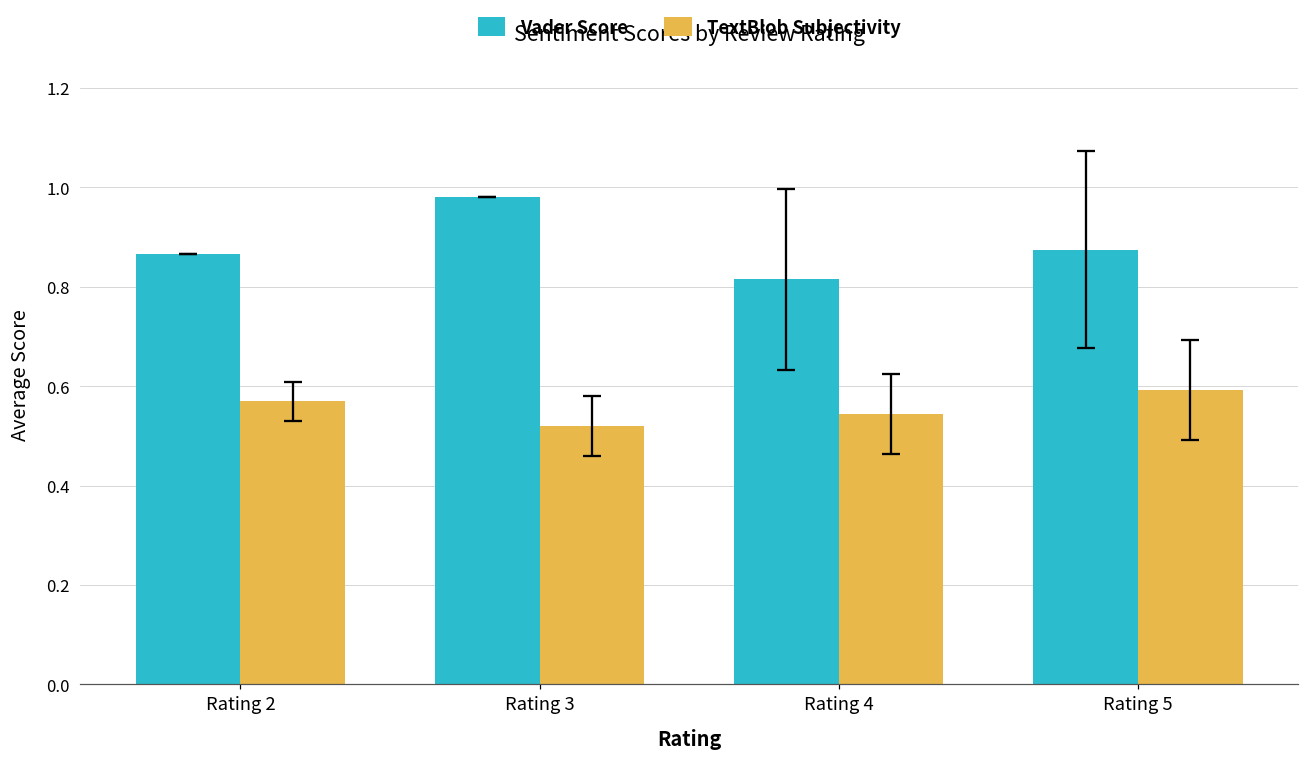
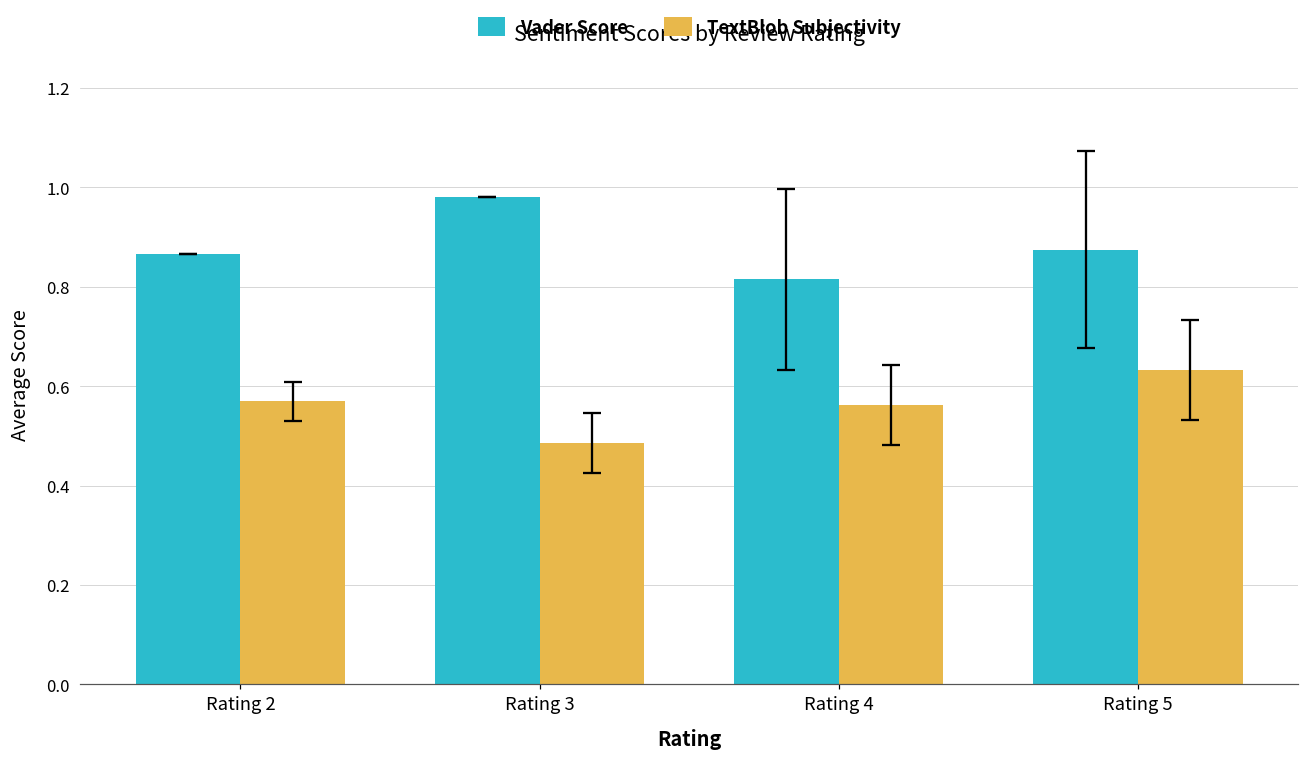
  {
    "Vader Score": {
      "Rating 2": 0.87,
      "Rating 3": 0.98,
      "Rating 4": 0.81,
      "Rating 5": 0.87
    },
    "TextBlob Subjectivity": {
      "Rating 2": 0.57,
-     "Rating 3": 0.52,
-     "Rating 4": 0.54,
-     "Rating 5": 0.59
+     "Rating 3": 0.49,
+     "Rating 4": 0.56,
+     "Rating 5": 0.63
    }
  }
